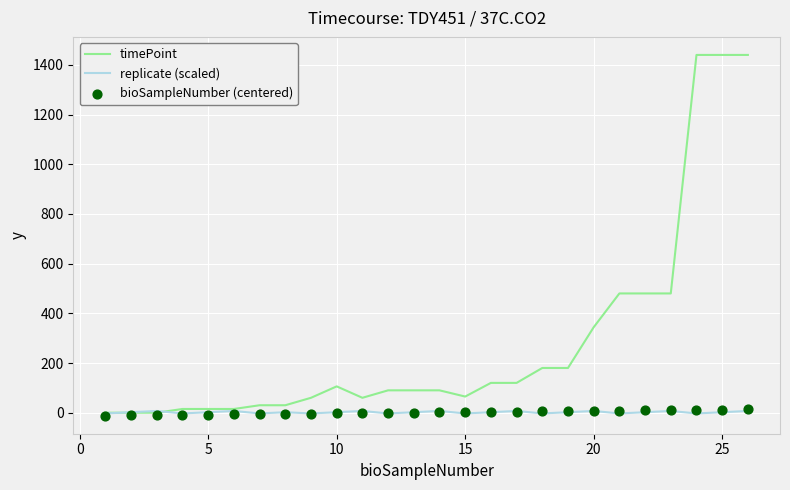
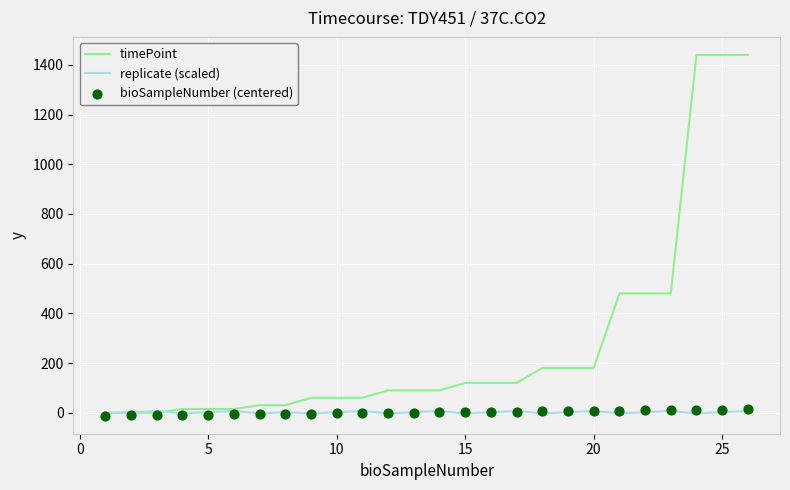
  {
    "timePoint": {
      "5": 20,
-     "10": 110,
-     "15": 70,
-     "20": 340,
+     "10": 60,
+     "15": 120,
+     "20": 180,
      "25": 1440
    }
  }
